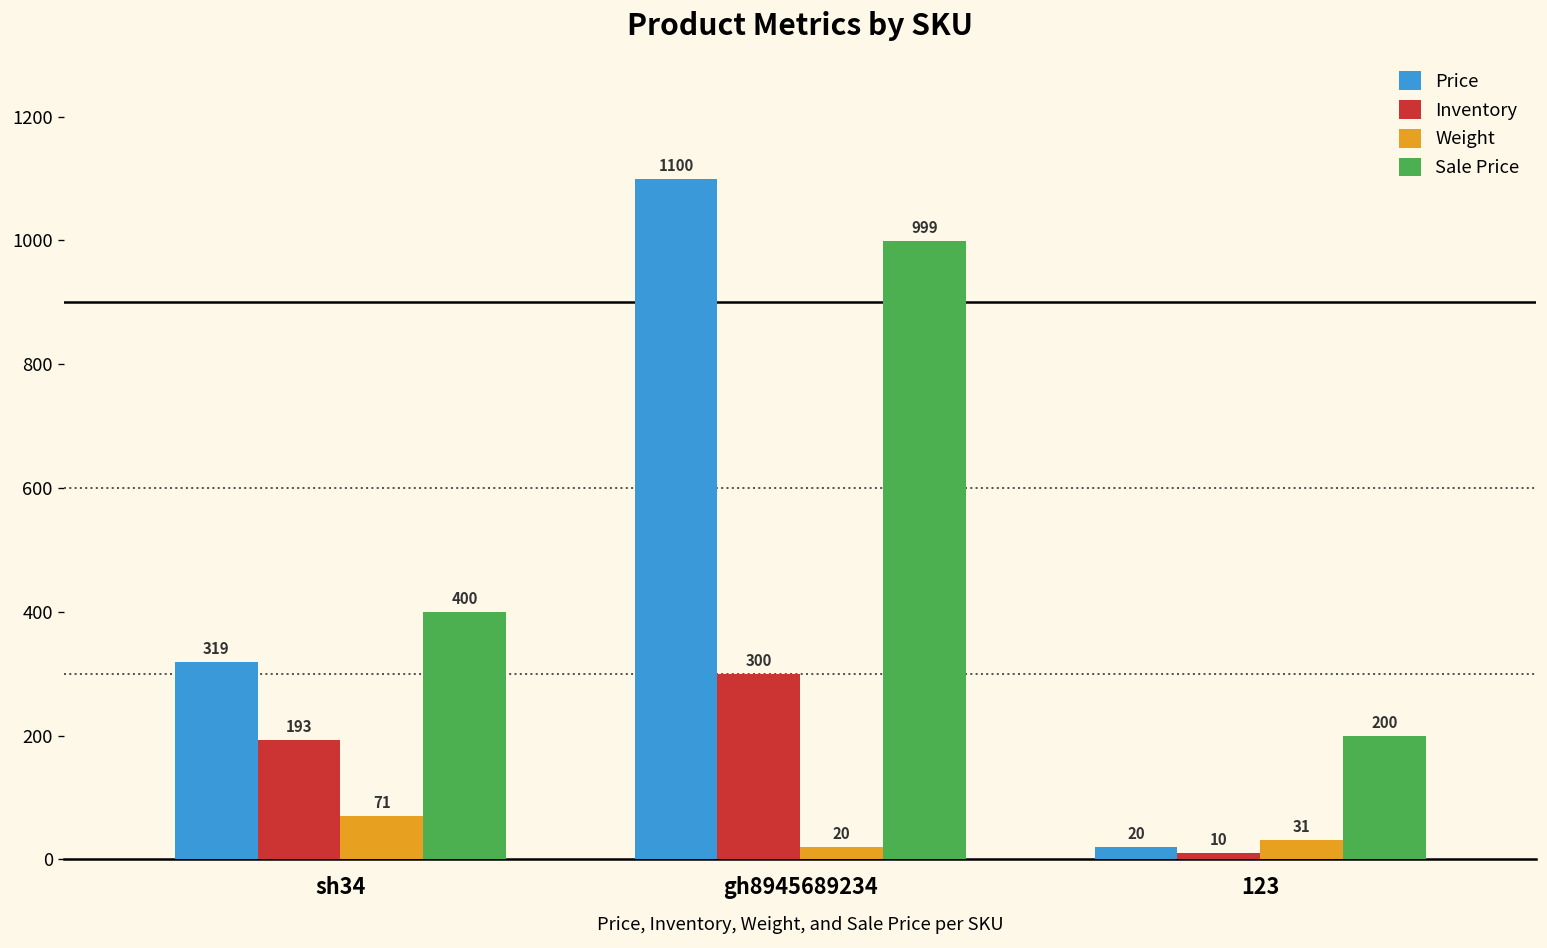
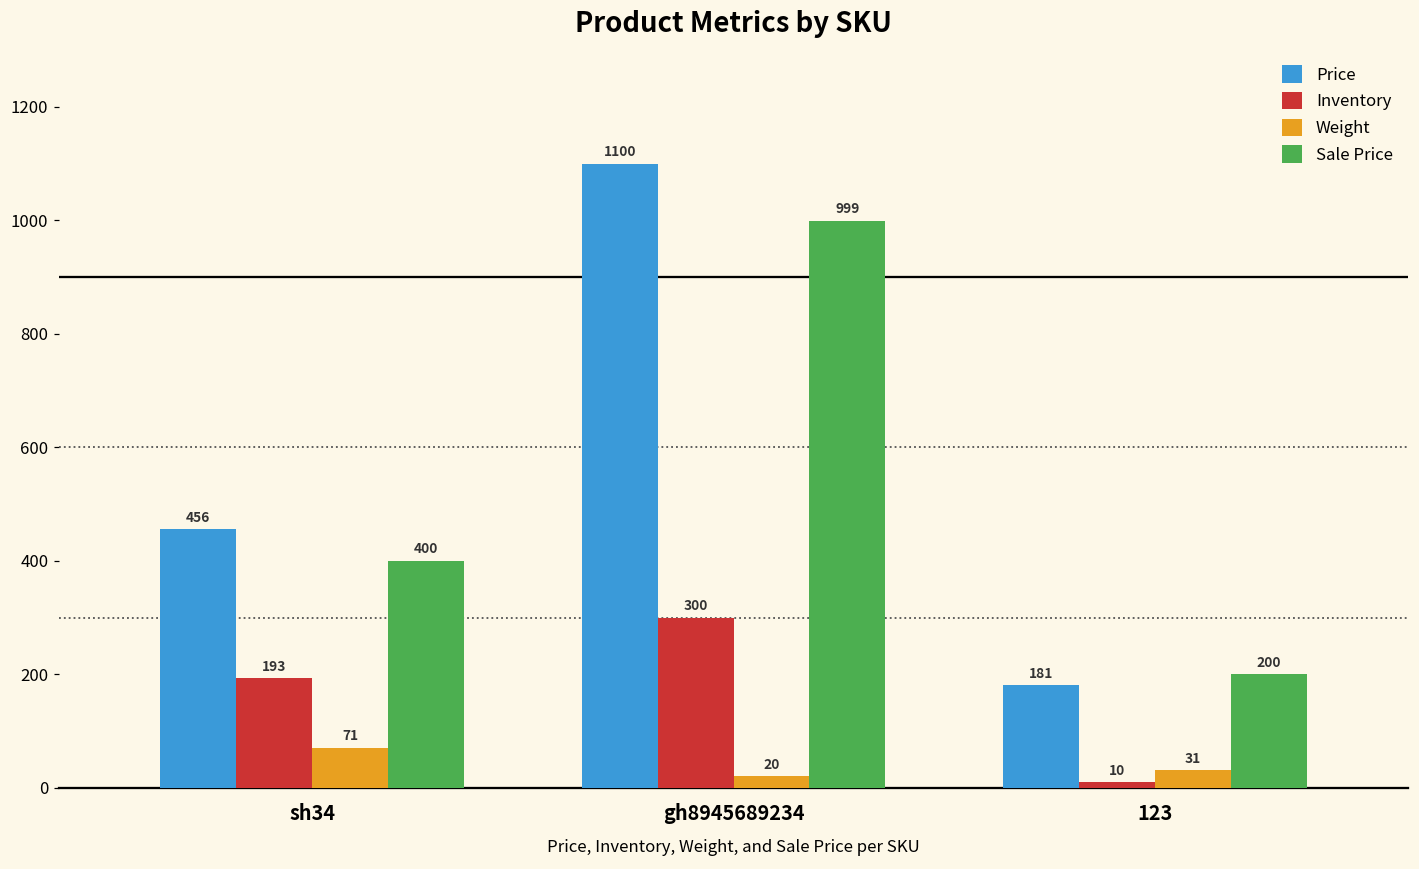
  {
    "Price": {
-     "sh34": 319,
+     "sh34": 456,
      "gh8945689234": 1100,
-     "123": 20
+     "123": 181
    },
    "Inventory": {
      "sh34": 193,
      "gh8945689234": 300,
      "123": 10
    },
    "Weight": {
      "sh34": 71,
      "gh8945689234": 20,
      "123": 31
    },
    "Sale Price": {
      "sh34": 400,
      "gh8945689234": 999,
      "123": 200
    }
  }
